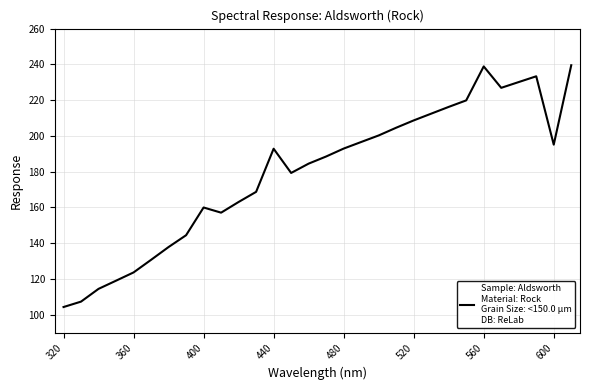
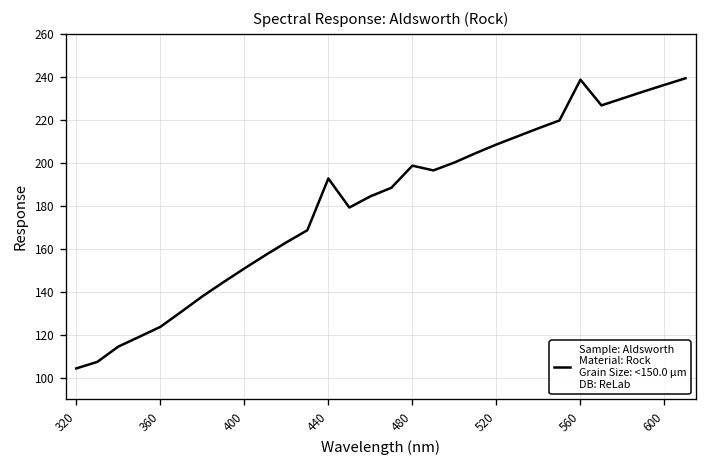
  {
    "320": 104,
    "360": 124,
-   "400": 160,
+   "400": 151,
    "440": 193,
-   "480": 193,
+   "480": 199,
    "520": 209,
    "560": 239,
-   "600": 195
+   "600": 236
  }
